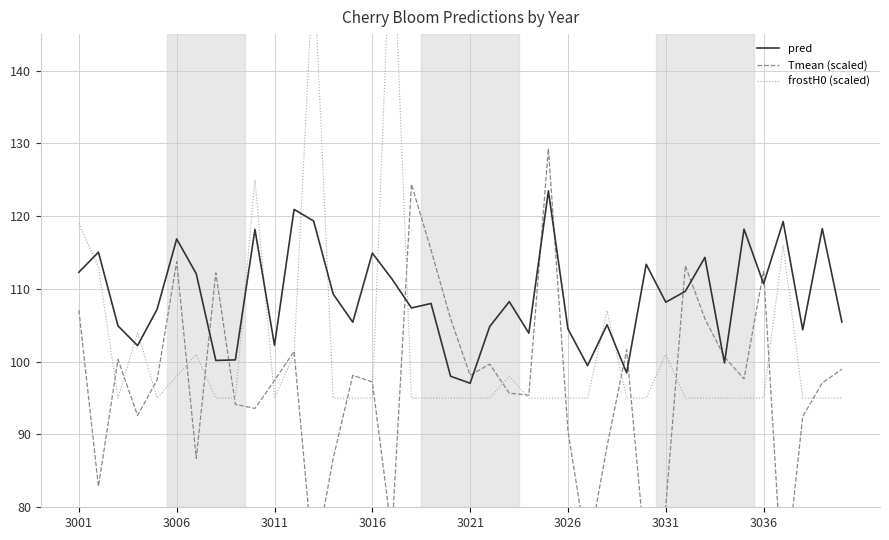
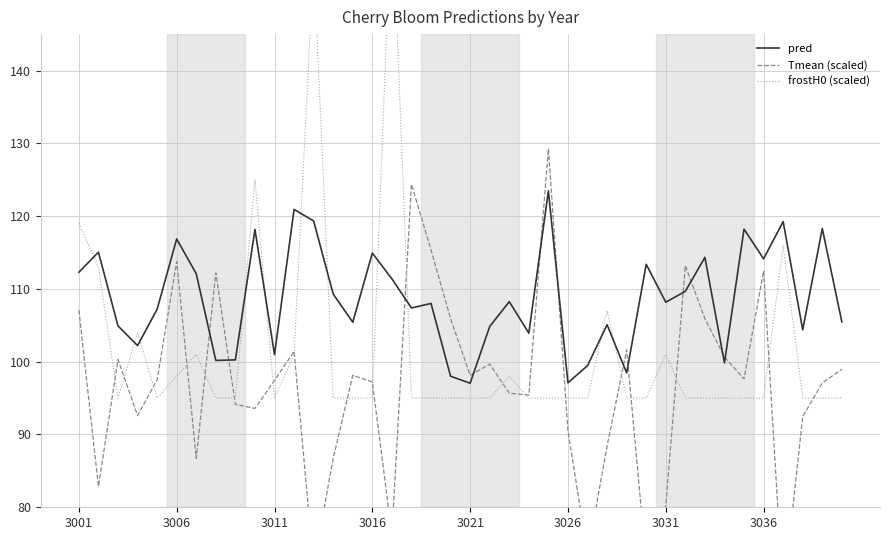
  {
    "pred": {
      "3001": 112,
      "3006": 117,
-     "3011": 102,
+     "3011": 101,
      "3016": 115,
      "3021": 97,
-     "3026": 105,
+     "3026": 97,
      "3031": 108,
-     "3036": 111
+     "3036": 114
    }
  }
